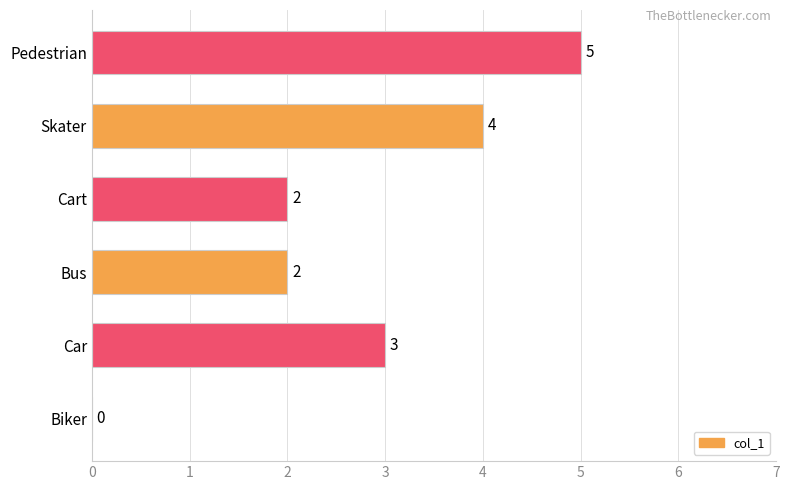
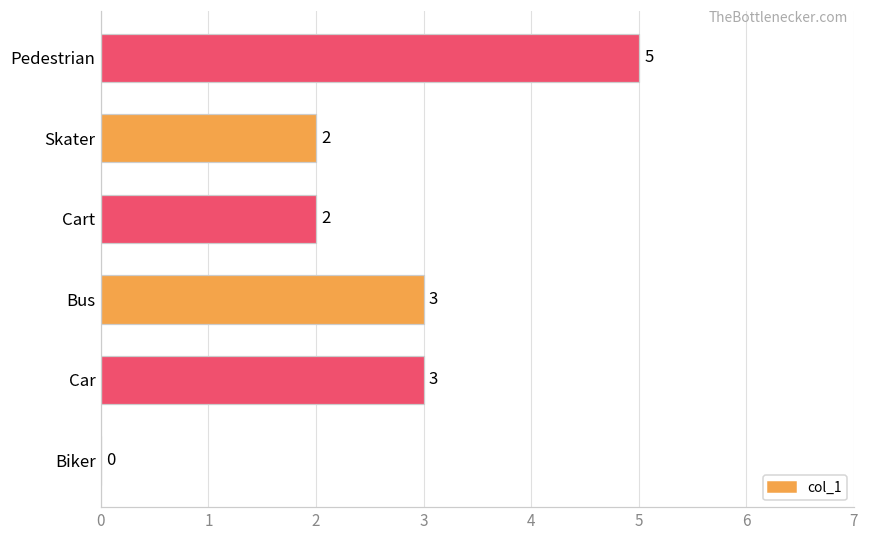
  {
    "Pedestrian": 5,
-   "Skater": 4,
+   "Skater": 2,
    "Cart": 2,
-   "Bus": 2,
+   "Bus": 3,
    "Car": 3,
    "Biker": 0
  }
